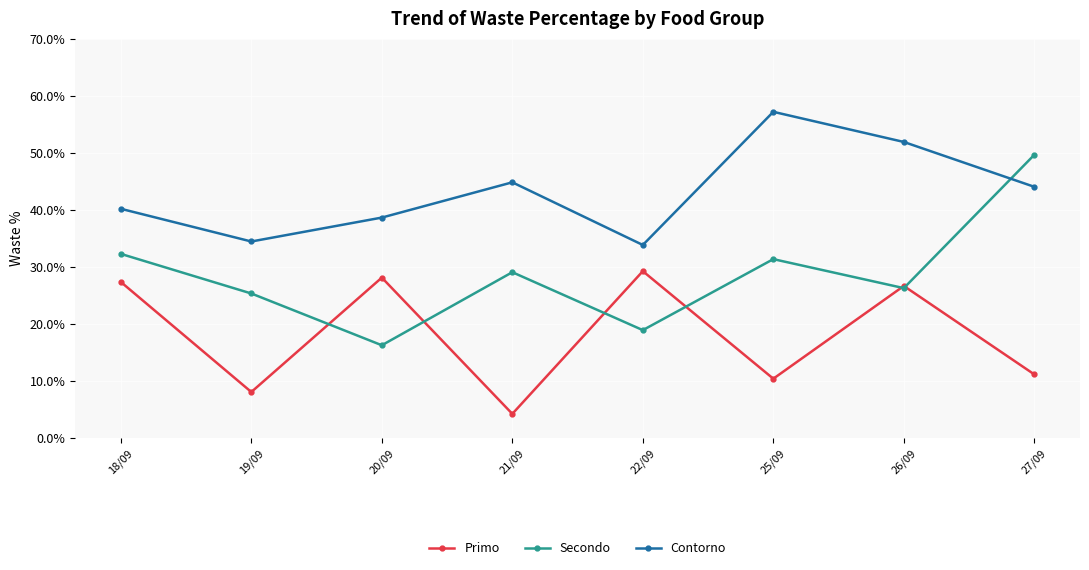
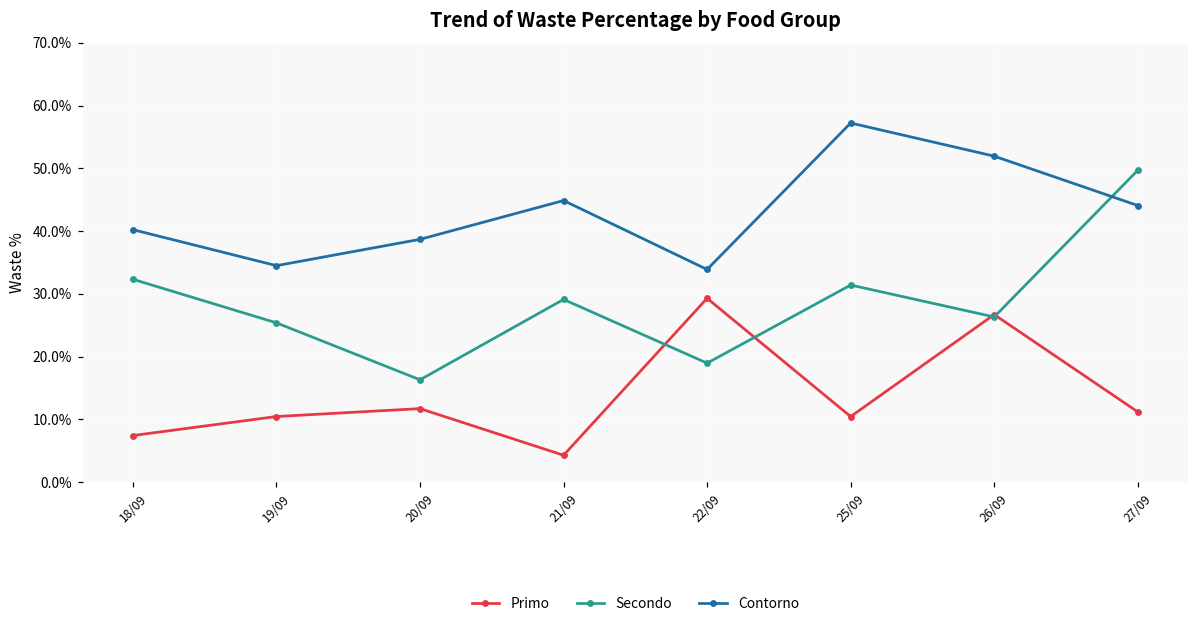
  {
    "Primo": {
-     "18/09": "27%",
-     "19/09": "8%",
-     "20/09": "28%",
+     "18/09": "7%",
+     "19/09": "10%",
+     "20/09": "12%",
      "21/09": "4%",
      "22/09": "29%",
      "25/09": "10%",
      "27/09": "11%"
    }
  }
